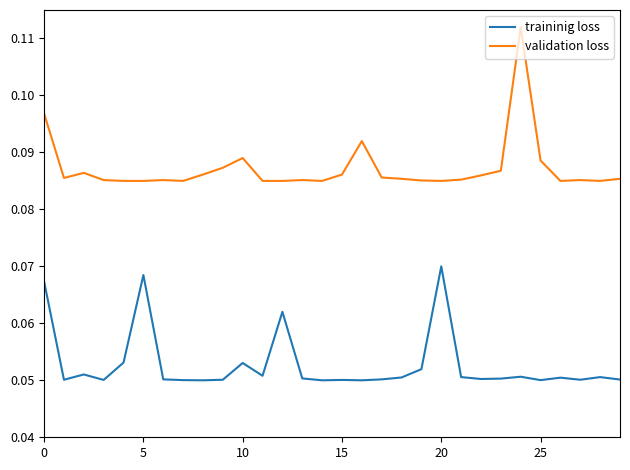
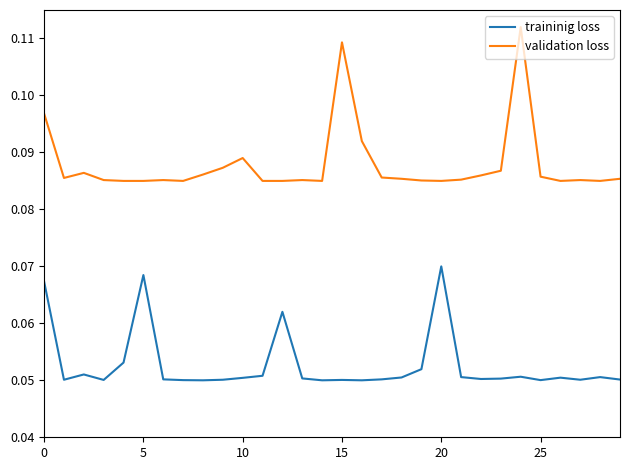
  {
    "traininig loss": {
      "0": 0.067,
      "5": 0.068,
-     "10": 0.053,
+     "10": 0.050,
      "15": 0.050,
      "20": 0.070,
      "25": 0.050
    },
    "validation loss": {
      "0": 0.097,
      "5": 0.085,
      "10": 0.089,
-     "15": 0.086,
+     "15": 0.109,
      "20": 0.085,
-     "25": 0.089
+     "25": 0.086
    }
  }
